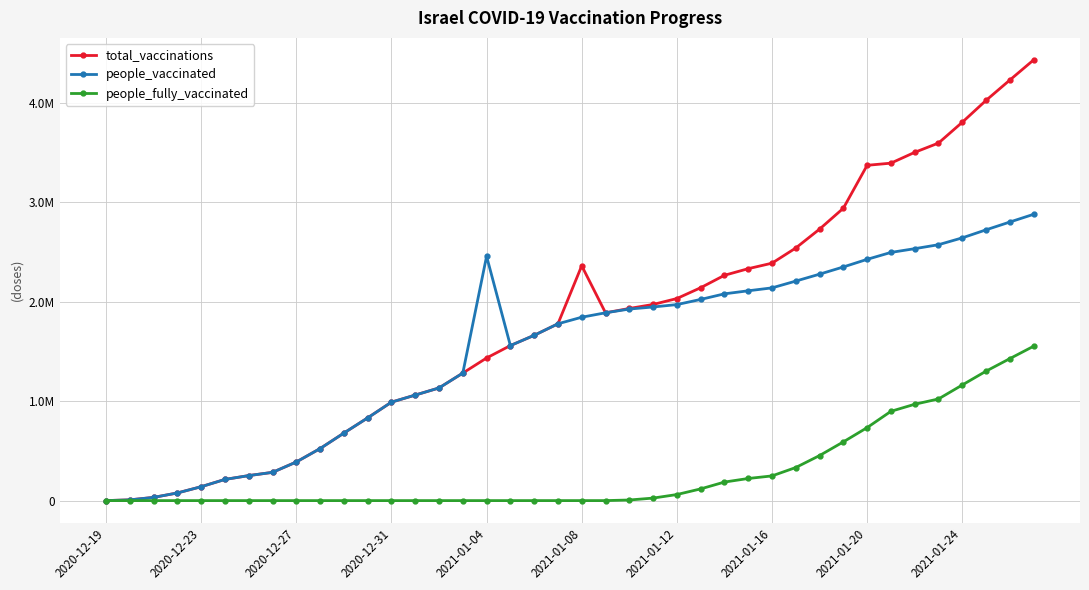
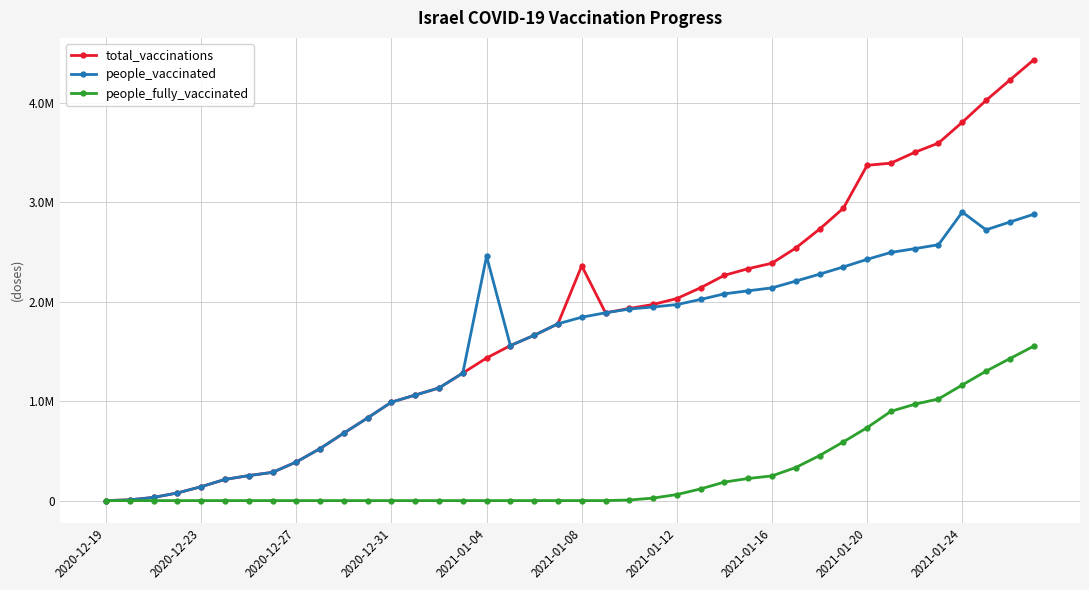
  {
    "total_vaccinations": {
      "2021-01-04": 1400000,
      "2021-01-08": 2400000,
      "2021-01-12": 2000000,
      "2021-01-16": 2400000,
      "2021-01-20": 3400000,
      "2021-01-24": 3800000
    },
    "people_vaccinated": {
      "2021-01-04": 2500000,
      "2021-01-08": 1800000,
      "2021-01-12": 2000000,
      "2021-01-16": 2100000,
      "2021-01-20": 2400000,
-     "2021-01-24": 2600000
+     "2021-01-24": 2900000
    },
    "people_fully_vaccinated": {
      "2020-12-23": 0,
      "2020-12-27": 0,
      "2020-12-31": 0,
      "2021-01-04": 0,
      "2021-01-08": 0,
      "2021-01-12": 100000,
      "2021-01-16": 200000,
      "2021-01-20": 700000,
      "2021-01-24": 1200000
    }
  }
